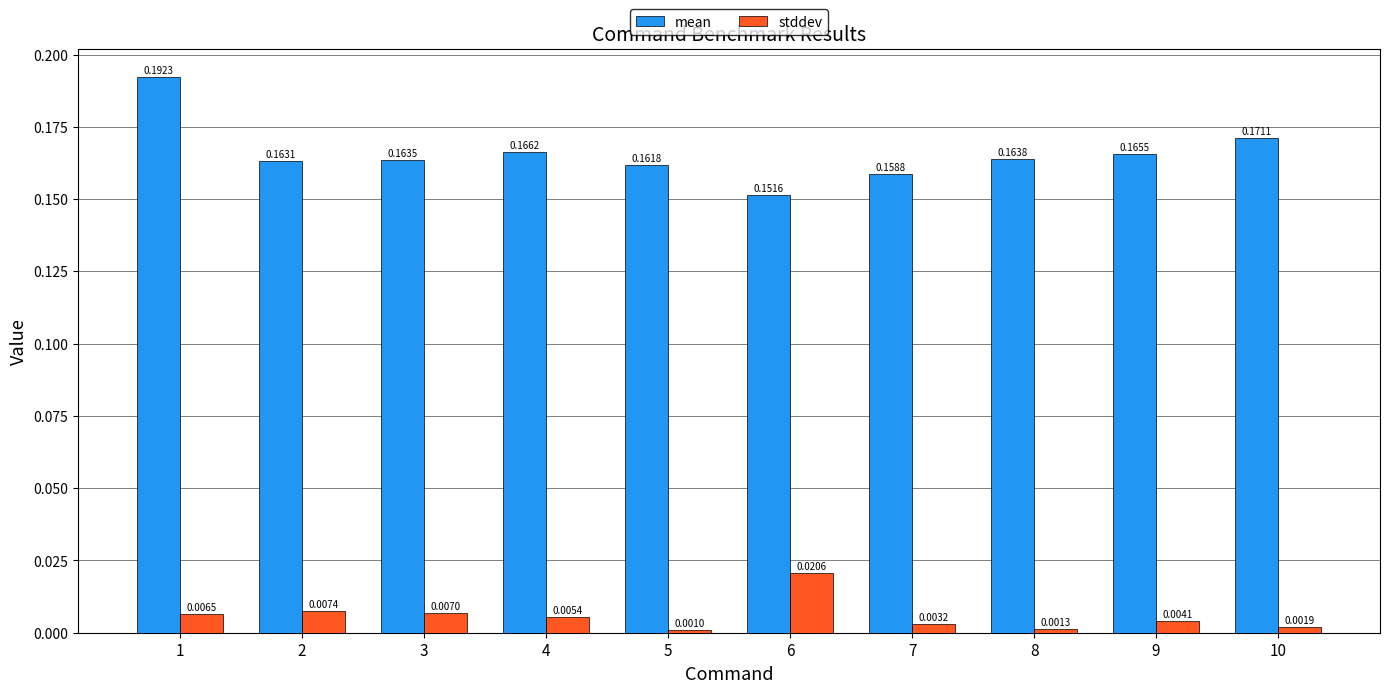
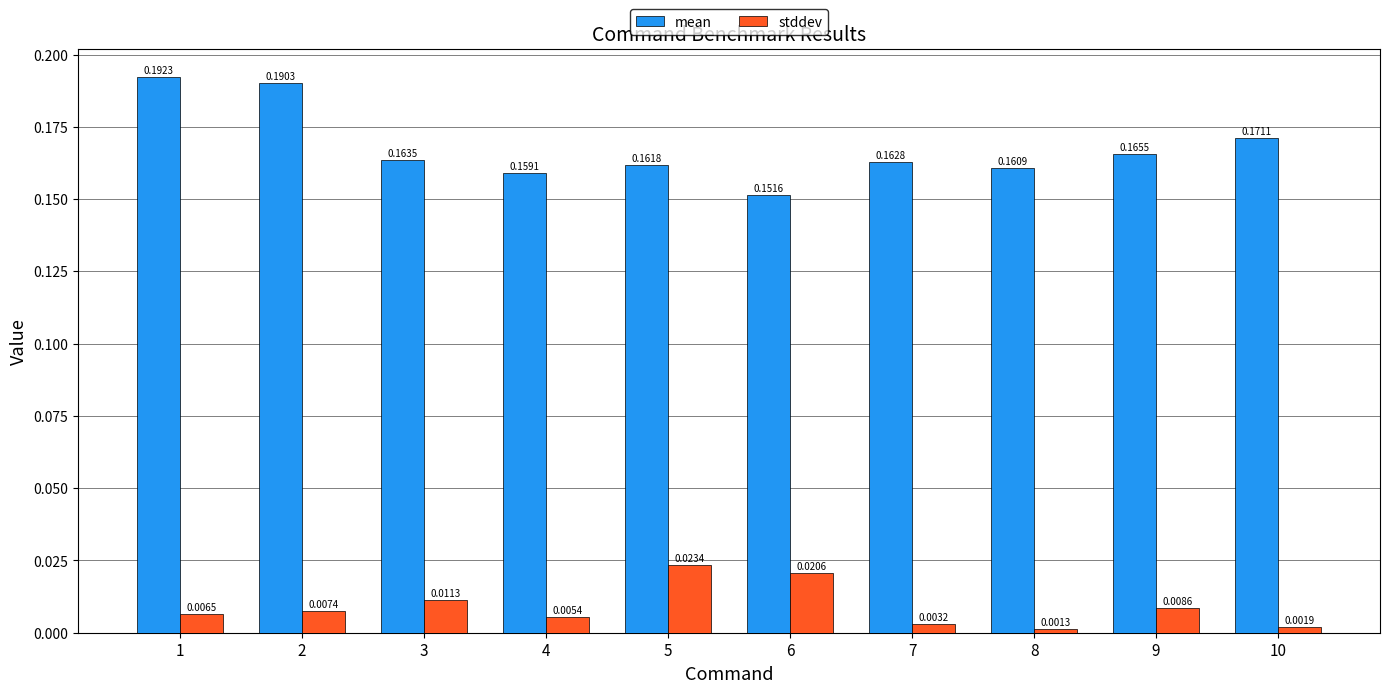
  {
    "mean": {
      "1": 0.1923,
-     "2": 0.1631,
+     "2": 0.1903,
      "3": 0.1635,
-     "4": 0.1662,
+     "4": 0.1591,
      "5": 0.1618,
      "6": 0.1516,
-     "7": 0.1588,
-     "8": 0.1638,
+     "7": 0.1628,
+     "8": 0.1609,
      "9": 0.1655,
      "10": 0.1711
    },
    "stddev": {
      "1": 0.0065,
      "2": 0.0074,
-     "3": 0.0070,
+     "3": 0.0113,
      "4": 0.0054,
-     "5": 0.0010,
+     "5": 0.0234,
      "6": 0.0206,
      "7": 0.0032,
      "8": 0.0013,
-     "9": 0.0041,
+     "9": 0.0086,
      "10": 0.0019
    }
  }
